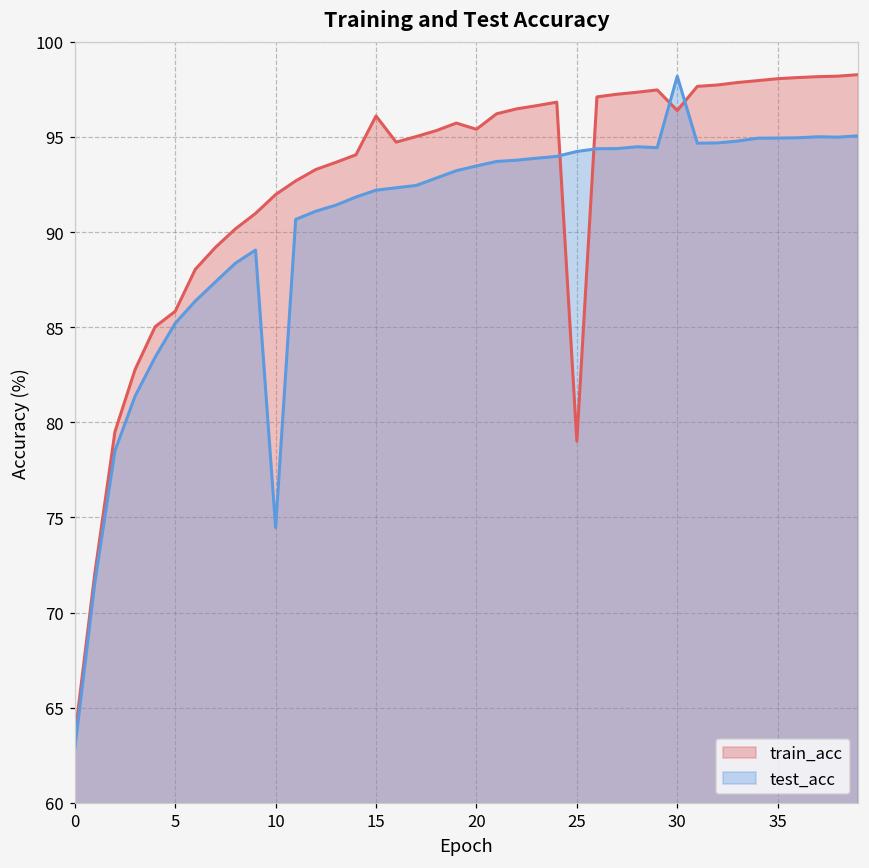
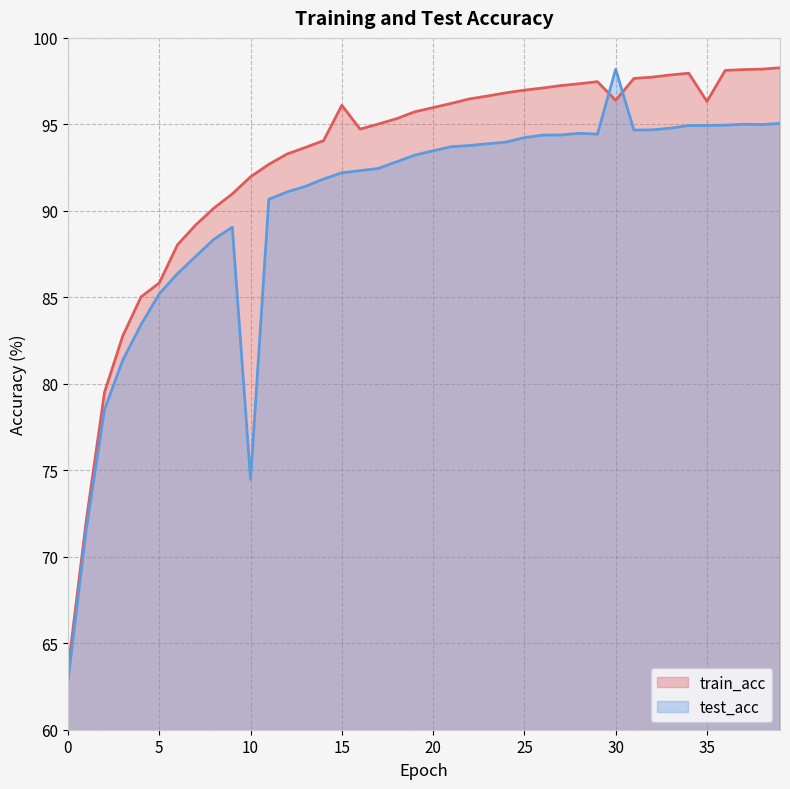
  {
    "train_acc": {
      "0": 63.5,
      "5": 85.8,
      "10": 92.0,
      "15": 96.1,
-     "20": 95.4,
-     "25": 79.0,
+     "20": 96.0,
+     "25": 97.0,
      "30": 96.4,
-     "35": 98.1
+     "35": 96.3
    },
    "test_acc": {
      "0": 62.8,
      "5": 85.2,
      "10": 74.5,
      "15": 92.2,
      "20": 93.5,
      "25": 94.2,
      "30": 98.2,
      "35": 94.9
    }
  }
